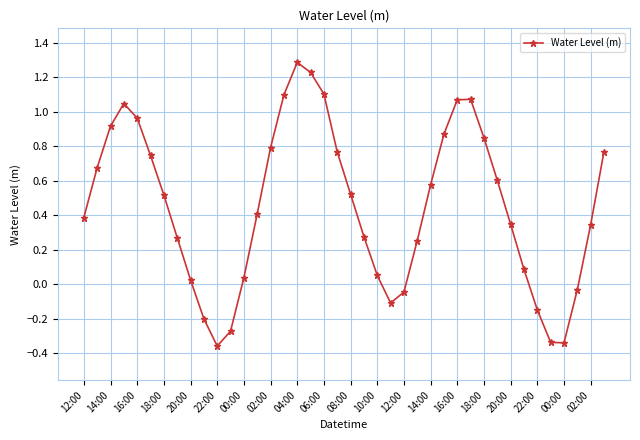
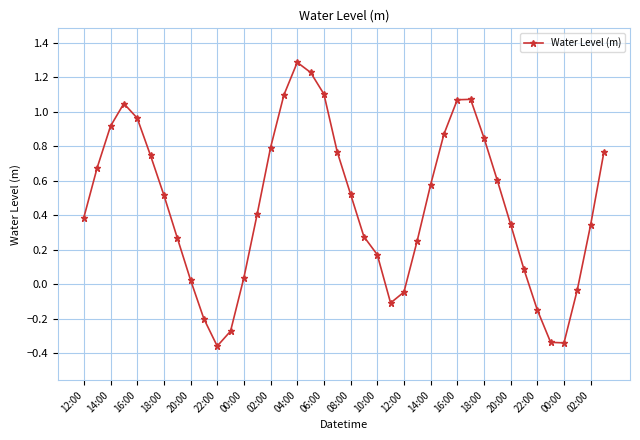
  {
    "04:00": 1.29,
    "06:00": 1.10,
    "08:00": 0.52,
-   "10:00": 0.05
+   "10:00": 0.17
  }
